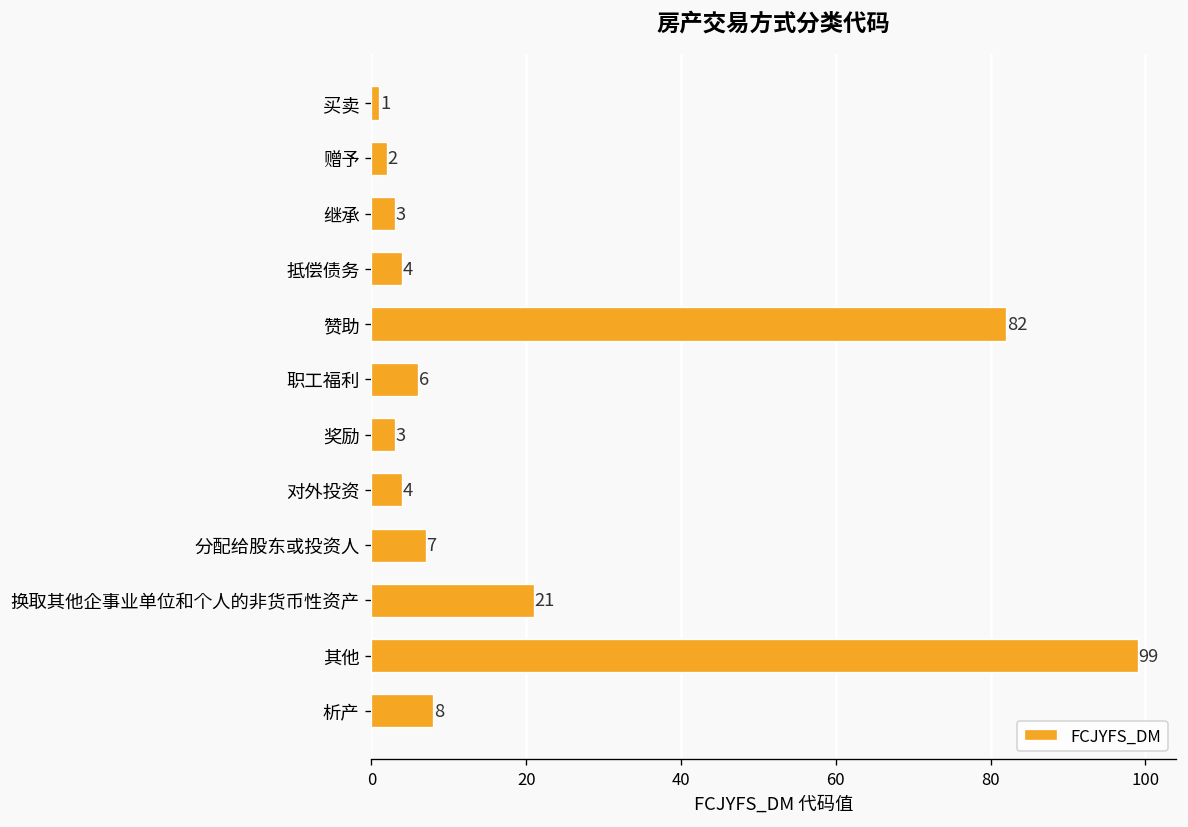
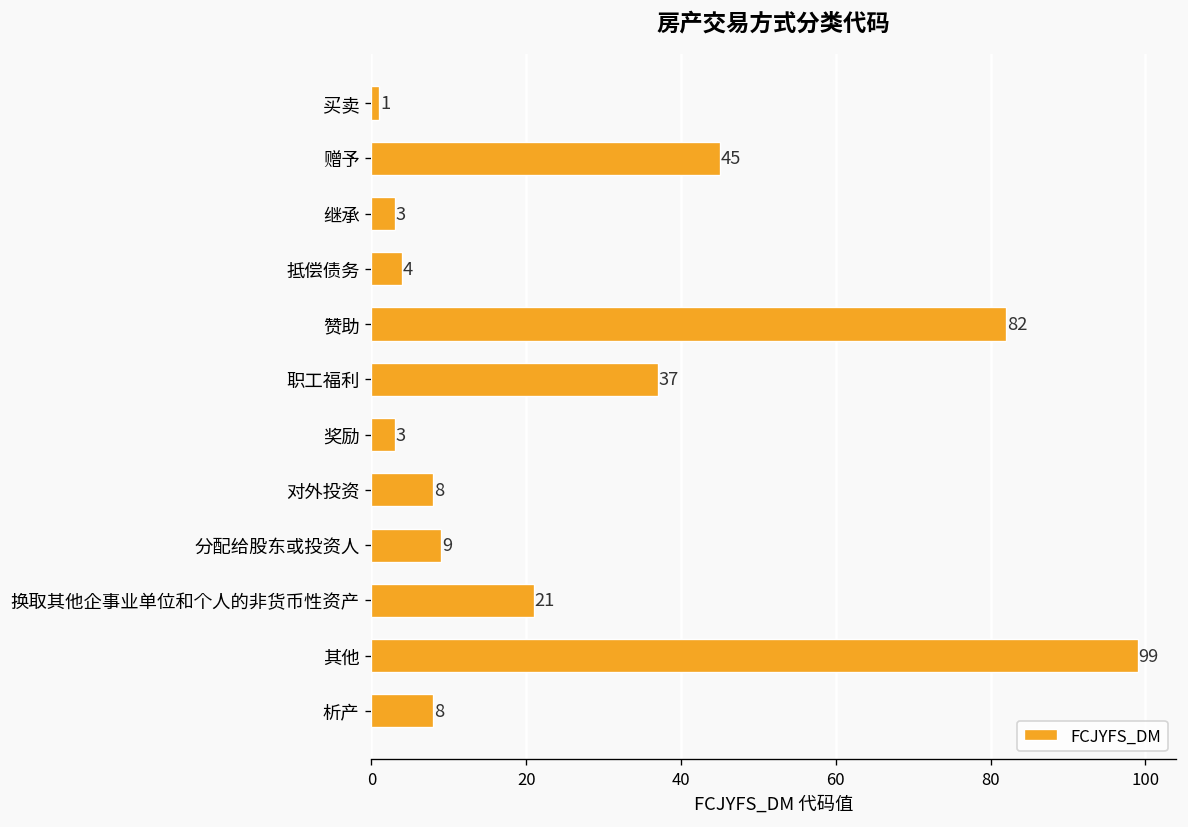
  {
    "买卖": 1,
-   "赠予": 2,
+   "赠予": 45,
    "继承": 3,
    "抵偿债务": 4,
    "赞助": 82,
-   "职工福利": 6,
+   "职工福利": 37,
    "奖励": 3,
-   "对外投资": 4,
-   "分配给股东或投资人": 7,
+   "对外投资": 8,
+   "分配给股东或投资人": 9,
    "换取其他企事业单位和个人的非货币性资产": 21,
    "其他": 99,
    "析产": 8
  }
